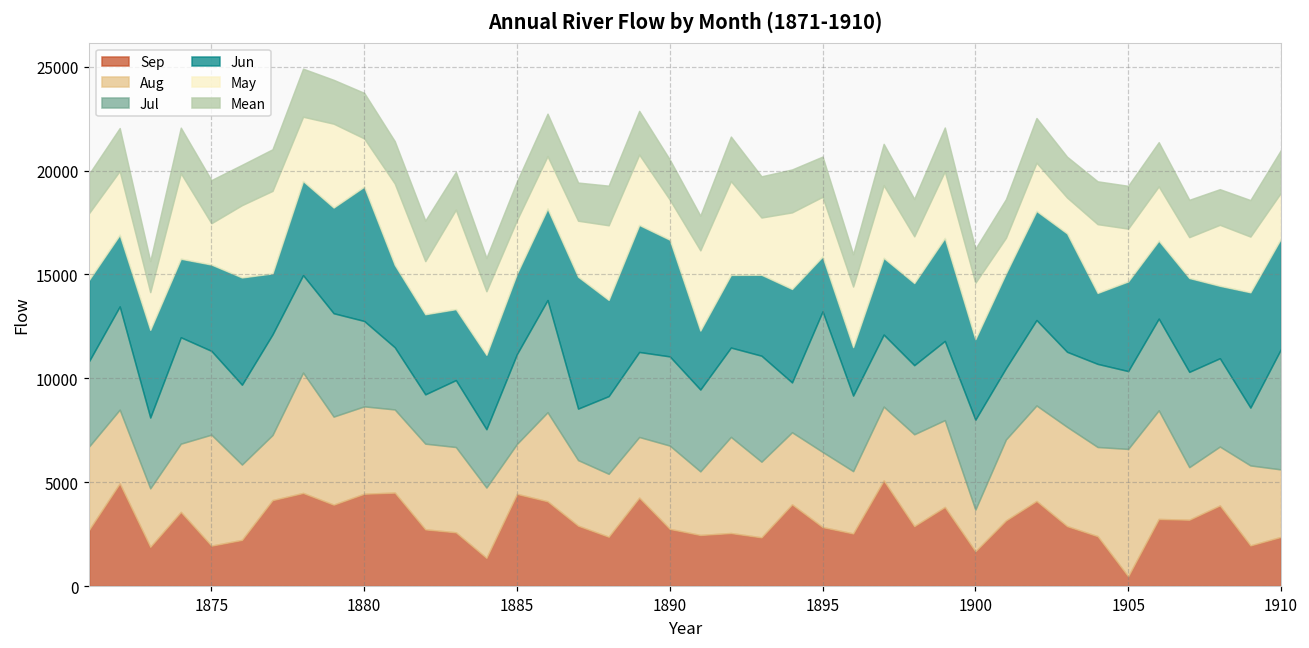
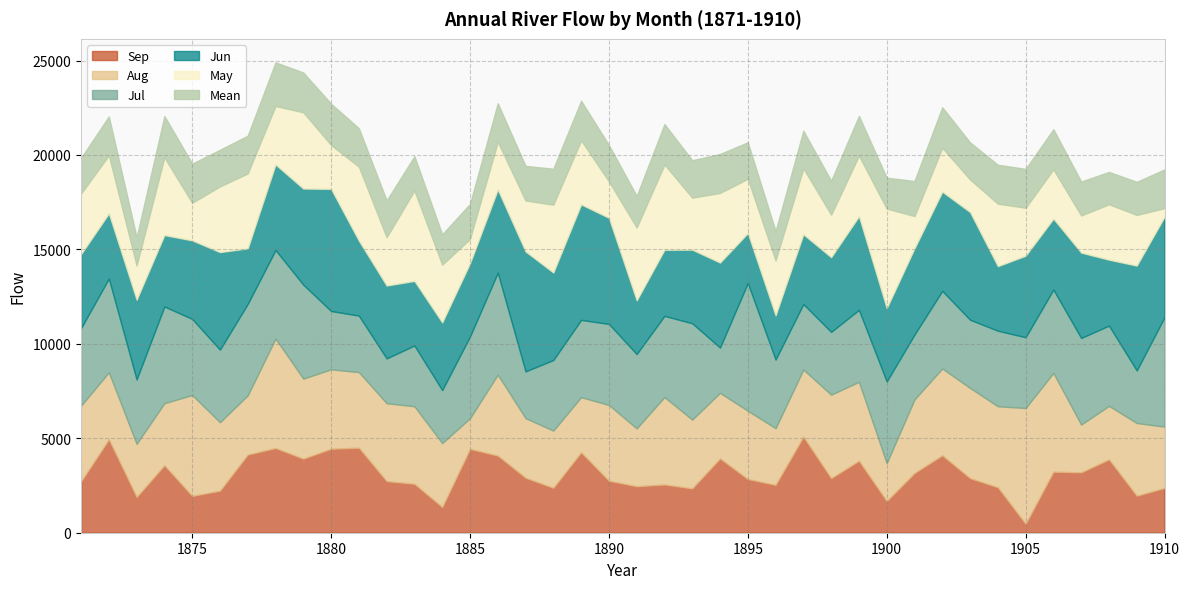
  {
    "Sep": {
      "1875": 1900,
      "1880": 4400,
      "1885": 4400,
      "1890": 2800,
      "1895": 2800,
      "1900": 1700,
      "1905": 500,
      "1910": 2400
    },
    "Aug": {
      "1875": 5300,
      "1880": 4200,
-     "1885": 2400,
+     "1885": 1600,
      "1890": 4000,
      "1895": 3600,
      "1900": 2000,
      "1905": 6100,
      "1910": 3200
    },
    "Jul": {
      "1875": 4000,
-     "1880": 4100,
+     "1880": 3100,
      "1885": 4300,
      "1890": 4300,
      "1895": 6800,
      "1900": 4300,
      "1905": 3700,
      "1910": 5800
    },
    "Jun": {
      "1875": 4200,
      "1880": 6500,
      "1885": 3900,
      "1890": 5600,
      "1895": 2600,
      "1900": 3900,
      "1905": 4300,
      "1910": 5300
    },
    "May": {
      "1875": 2000,
      "1880": 2300,
-     "1885": 2600,
+     "1885": 1300,
      "1890": 1900,
      "1895": 2900,
-     "1900": 2700,
+     "1900": 5300,
      "1905": 2500,
-     "1910": 2200
+     "1910": 500
    },
    "Mean": {
      "1875": 2100,
      "1880": 2200,
      "1885": 1900,
      "1890": 1900,
      "1895": 1900,
      "1900": 1600,
      "1905": 2100,
      "1910": 2000
    }
  }
